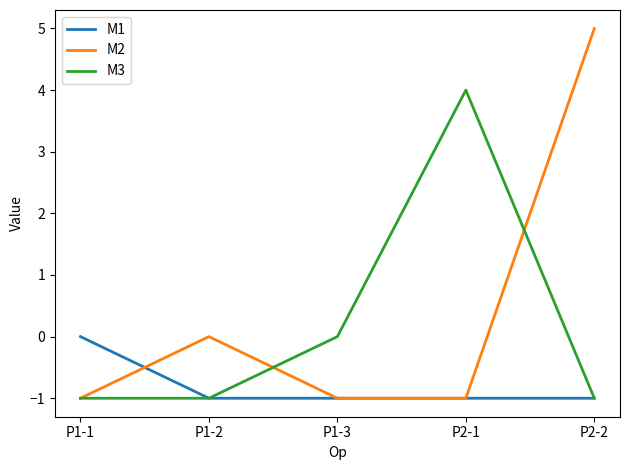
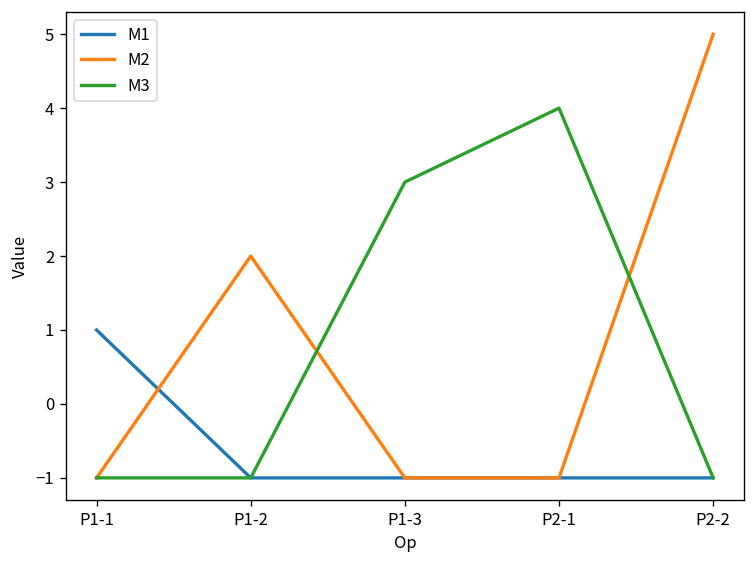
  {
    "M1": {
-     "P1-1": 0
+     "P1-1": 1
    },
    "M2": {
-     "P1-2": 0,
+     "P1-2": 2,
      "P2-2": 5
    },
    "M3": {
-     "P1-3": 0,
+     "P1-3": 3,
      "P2-1": 4
    }
  }
